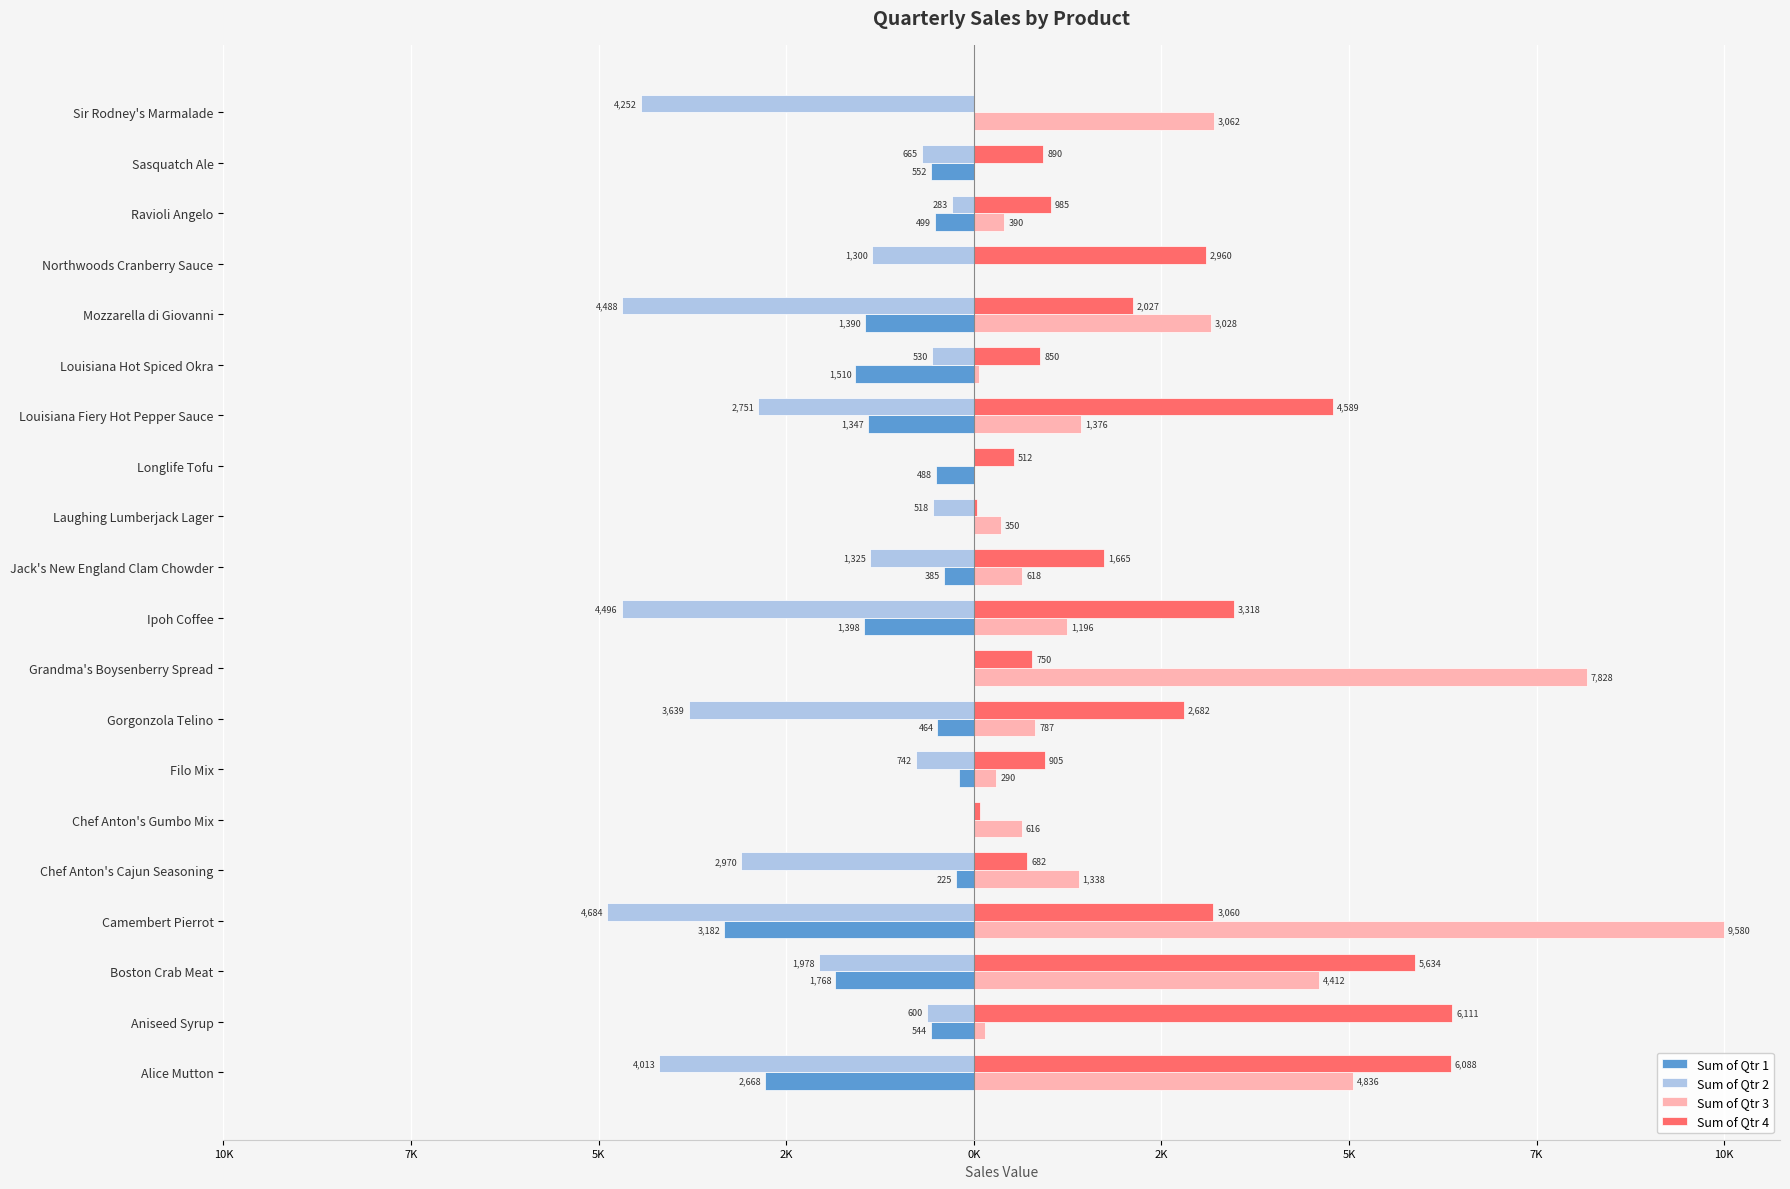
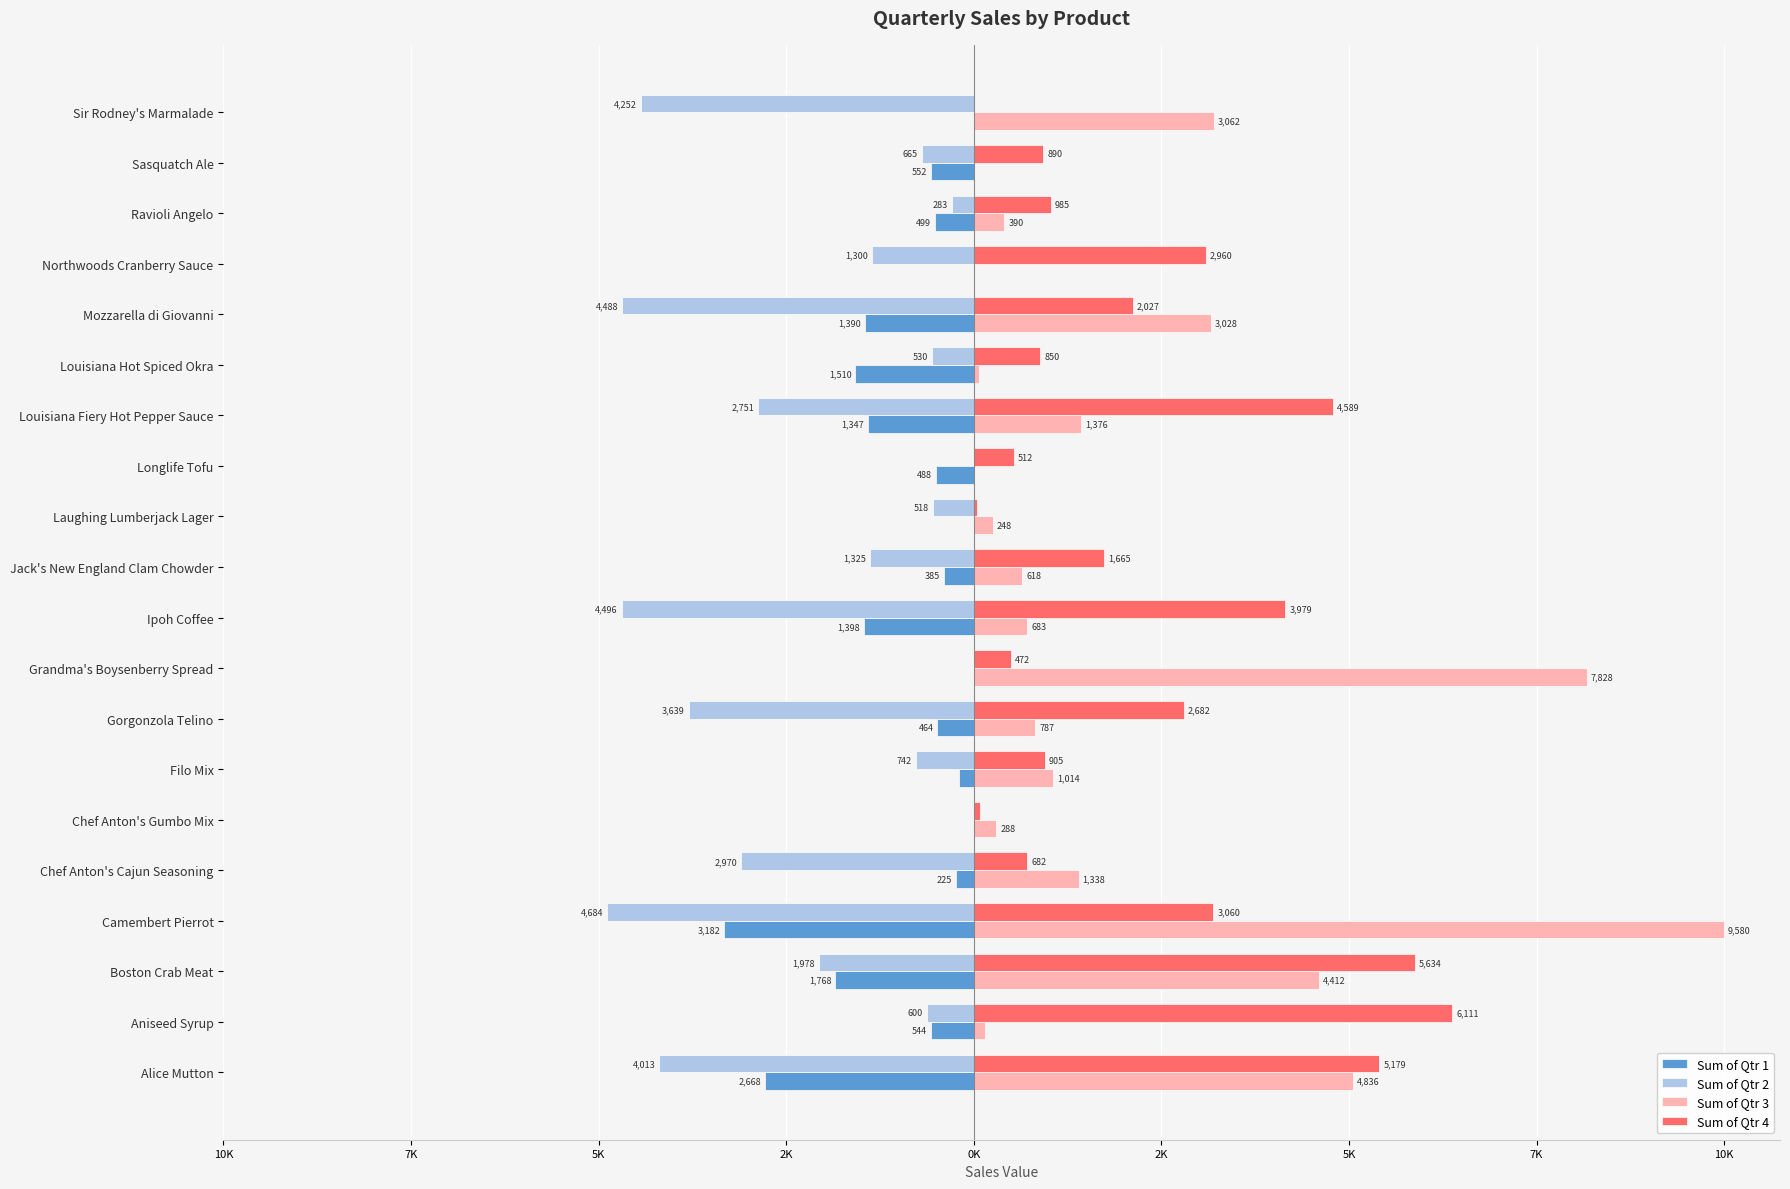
  {
    "Sum of Qtr 3": {
      "Sir Rodney's Marmalade": "3,062",
      "Ravioli Angelo": "390",
      "Mozzarella di Giovanni": "3,028",
      "Louisiana Fiery Hot Pepper Sauce": "1,376",
-     "Laughing Lumberjack Lager": "350",
+     "Laughing Lumberjack Lager": "248",
      "Jack's New England Clam Chowder": "618",
-     "Ipoh Coffee": "1,196",
+     "Ipoh Coffee": "683",
      "Grandma's Boysenberry Spread": "7,828",
      "Gorgonzola Telino": "787",
-     "Filo Mix": "290",
-     "Chef Anton's Gumbo Mix": "616",
+     "Filo Mix": "1,014",
+     "Chef Anton's Gumbo Mix": "288",
      "Chef Anton's Cajun Seasoning": "1,338",
      "Camembert Pierrot": "9,580",
      "Boston Crab Meat": "4,412",
      "Alice Mutton": "4,836"
    },
    "Sum of Qtr 4": {
      "Sasquatch Ale": "890",
      "Ravioli Angelo": "985",
      "Northwoods Cranberry Sauce": "2,960",
      "Mozzarella di Giovanni": "2,027",
      "Louisiana Hot Spiced Okra": "850",
      "Louisiana Fiery Hot Pepper Sauce": "4,589",
      "Longlife Tofu": "512",
      "Jack's New England Clam Chowder": "1,665",
-     "Ipoh Coffee": "3,318",
-     "Grandma's Boysenberry Spread": "750",
+     "Ipoh Coffee": "3,979",
+     "Grandma's Boysenberry Spread": "472",
      "Gorgonzola Telino": "2,682",
      "Filo Mix": "905",
      "Chef Anton's Cajun Seasoning": "682",
      "Camembert Pierrot": "3,060",
      "Boston Crab Meat": "5,634",
      "Aniseed Syrup": "6,111",
-     "Alice Mutton": "6,088"
+     "Alice Mutton": "5,179"
    }
  }
